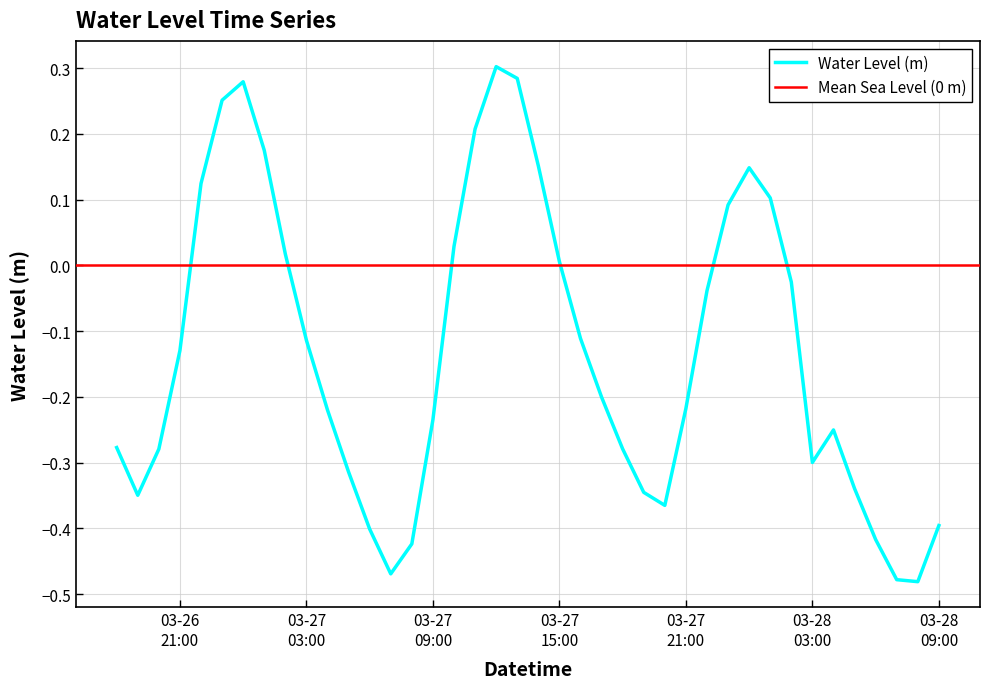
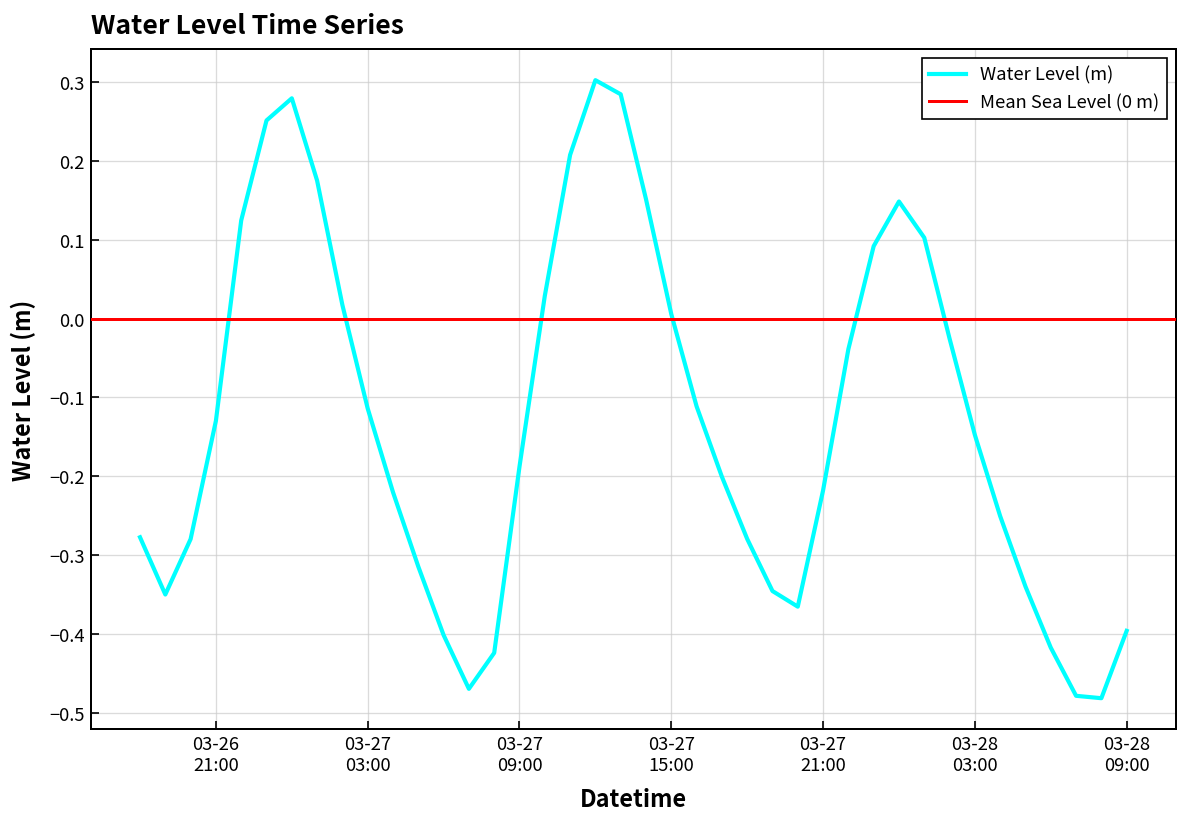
  {
    "03-26 21:00": -0.13,
    "03-27 03:00": -0.11,
-   "03-27 09:00": -0.23,
+   "03-27 09:00": -0.19,
    "03-27 15:00": 0.01,
    "03-27 21:00": -0.22,
-   "03-28 03:00": -0.30,
+   "03-28 03:00": -0.15,
    "03-28 09:00": -0.40
  }
